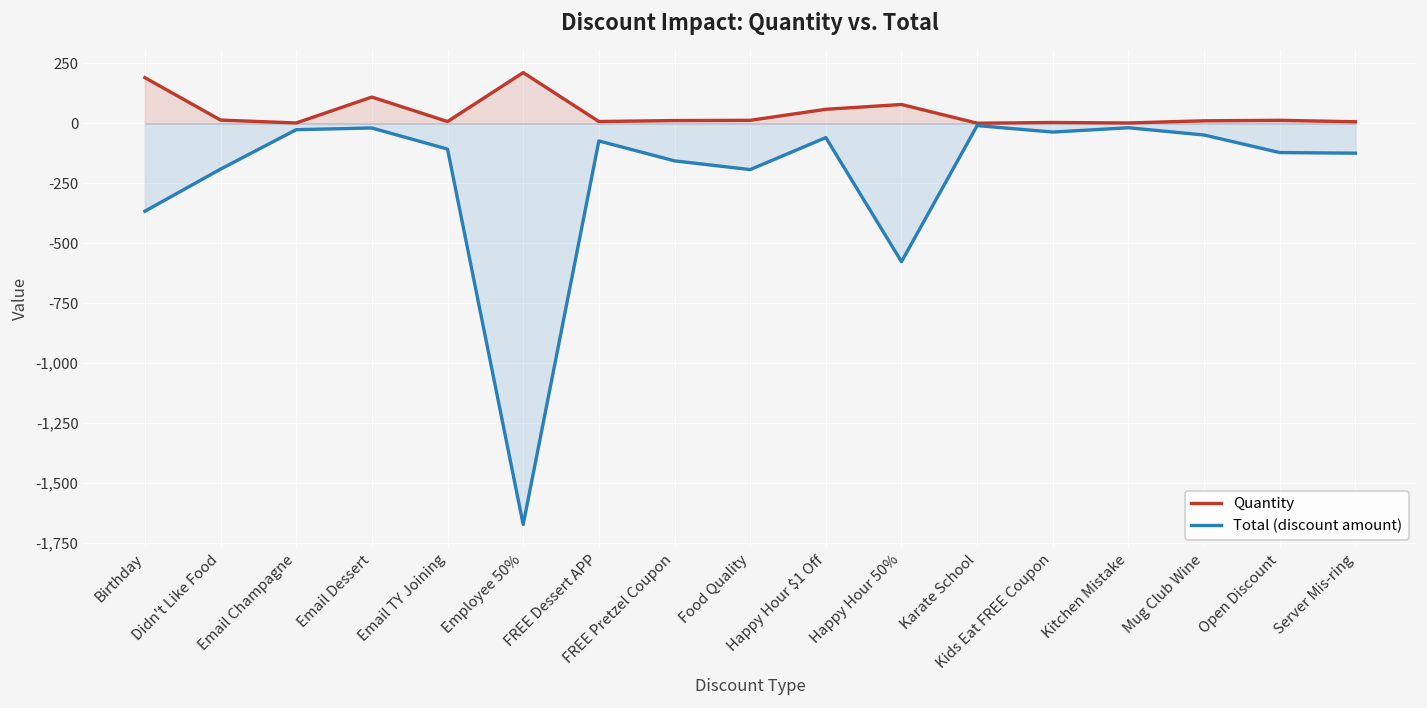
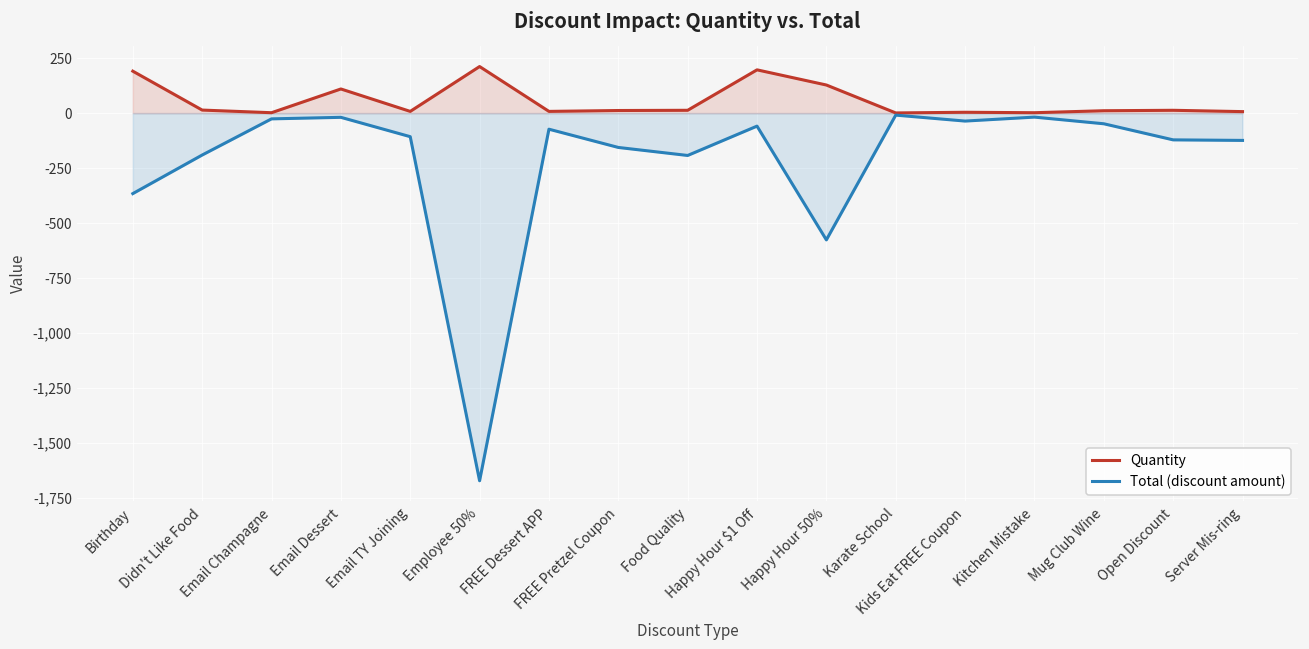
  {
    "Quantity": {
      "Birthday": 190,
      "Didn't Like Food": 10,
      "Email Dessert": 110,
      "Employee 50%": 210,
      "Food Quality": 10,
-     "Happy Hour $1 Off": 60,
-     "Happy Hour 50%": 80,
+     "Happy Hour $1 Off": 200,
+     "Happy Hour 50%": 130,
      "Open Discount": 10
    }
  }
